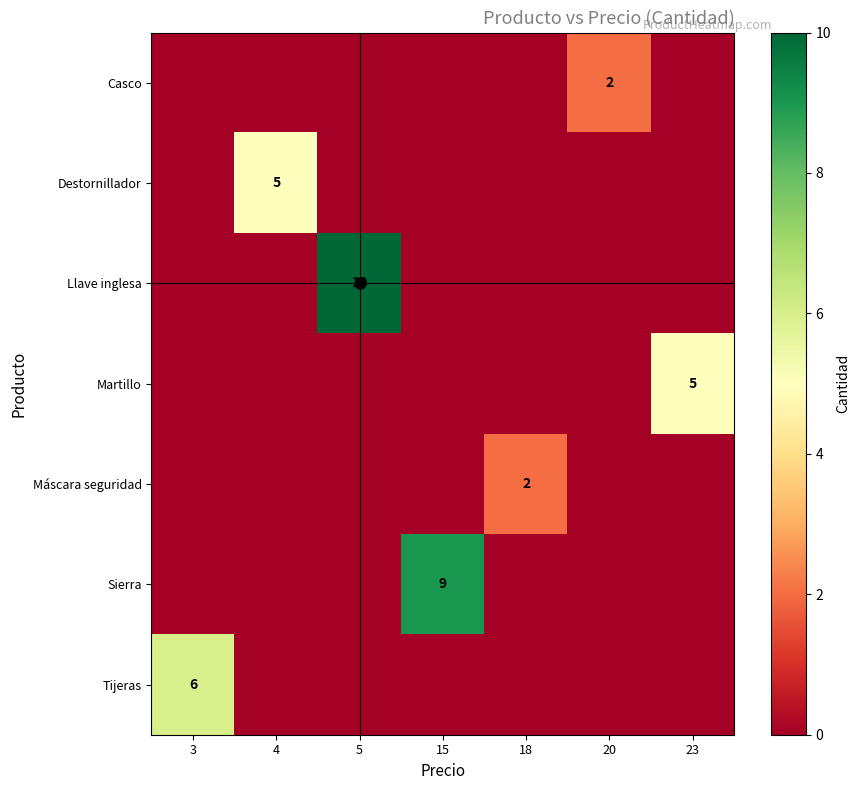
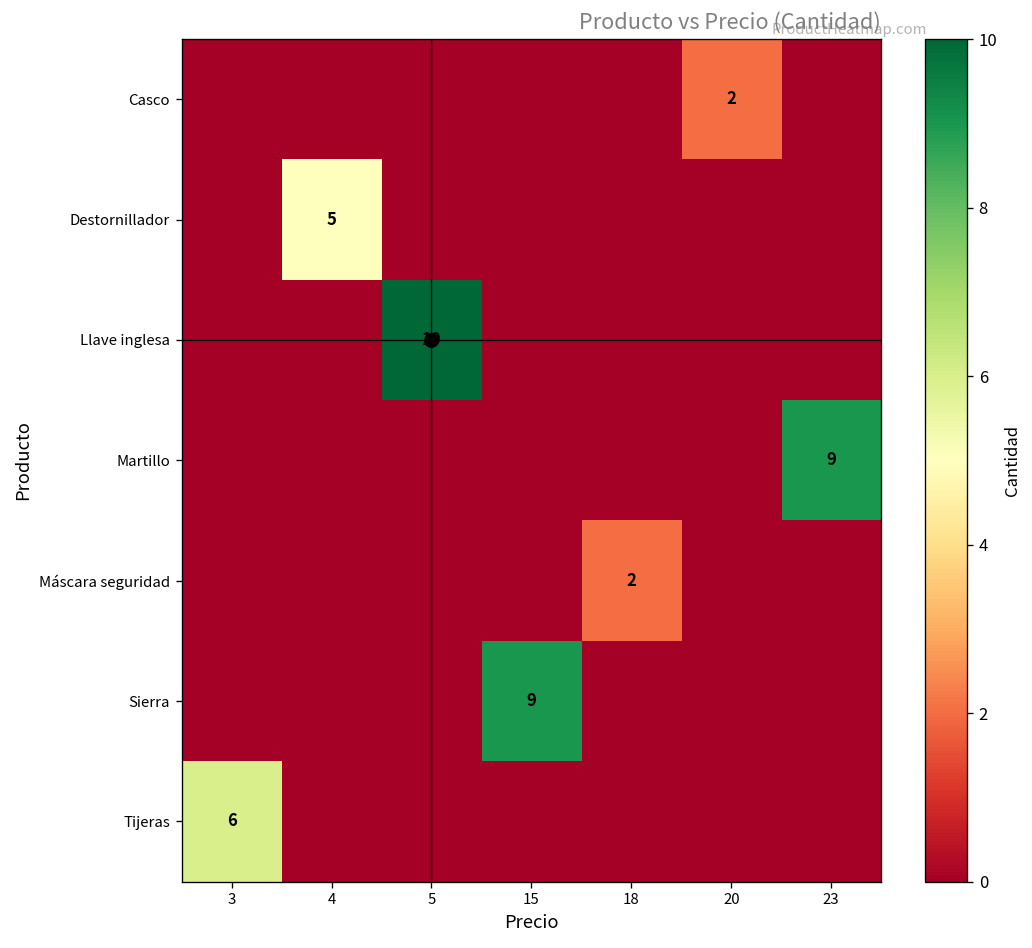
  {
    "Casco": {
      "20": 2
    },
    "Destornillador": {
      "4": 5
    },
    "Martillo": {
-     "23": 5
+     "23": 9
    },
    "Máscara seguridad": {
      "18": 2
    },
    "Sierra": {
      "15": 9
    },
    "Tijeras": {
      "3": 6
    }
  }
